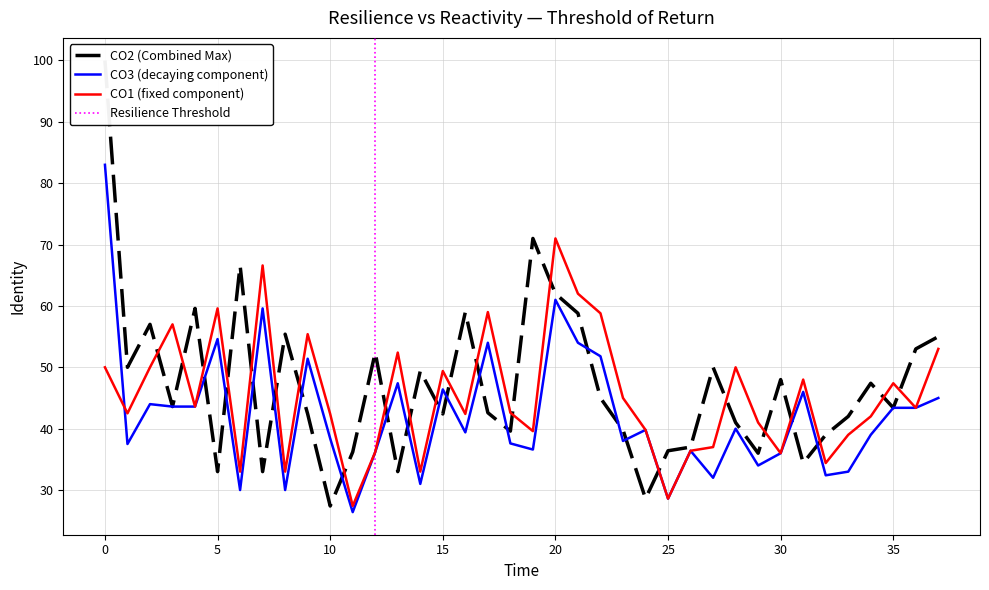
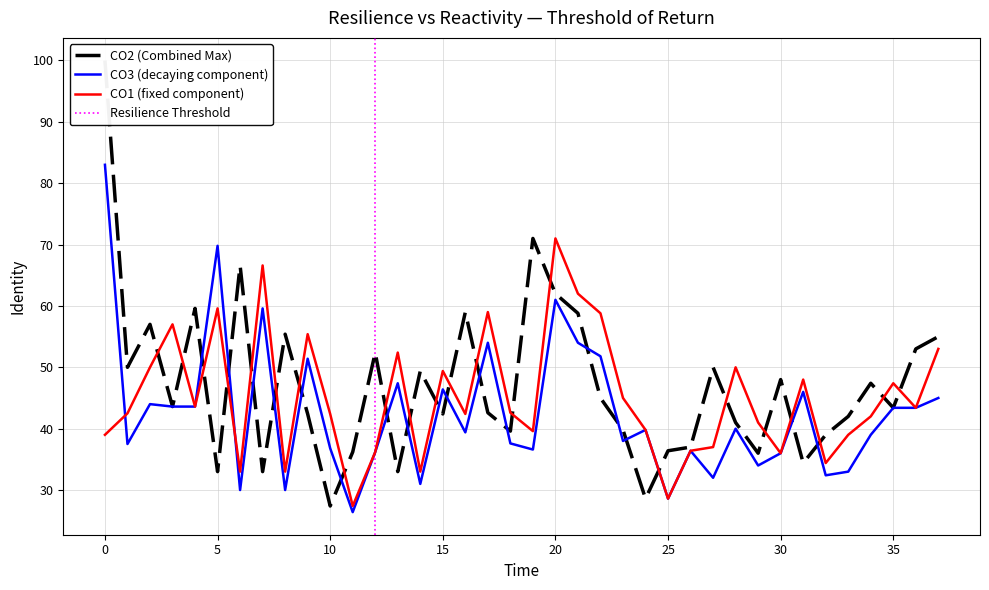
  {
    "CO2 (Combined Max)": {
      "5": 33,
      "10": 27,
      "15": 42,
      "20": 62,
      "25": 36,
      "30": 48
    },
    "CO3 (decaying component)": {
      "0": 83,
-     "5": 55,
-     "10": 38,
+     "5": 70,
+     "10": 37,
      "15": 46,
      "20": 61
    },
    "CO1 (fixed component)": {
-     "0": 50,
+     "0": 39,
      "5": 60,
      "10": 42,
      "15": 49,
      "20": 71,
      "35": 47
    }
  }
